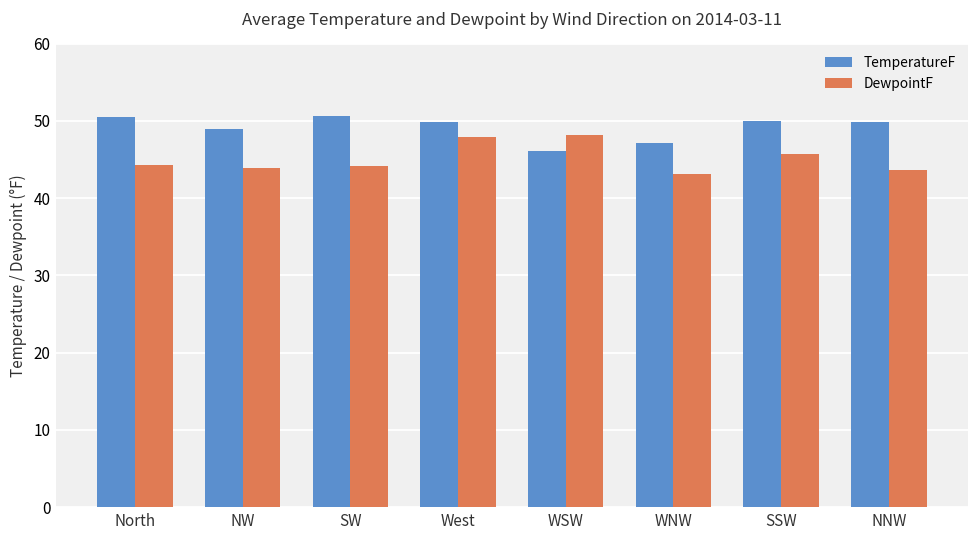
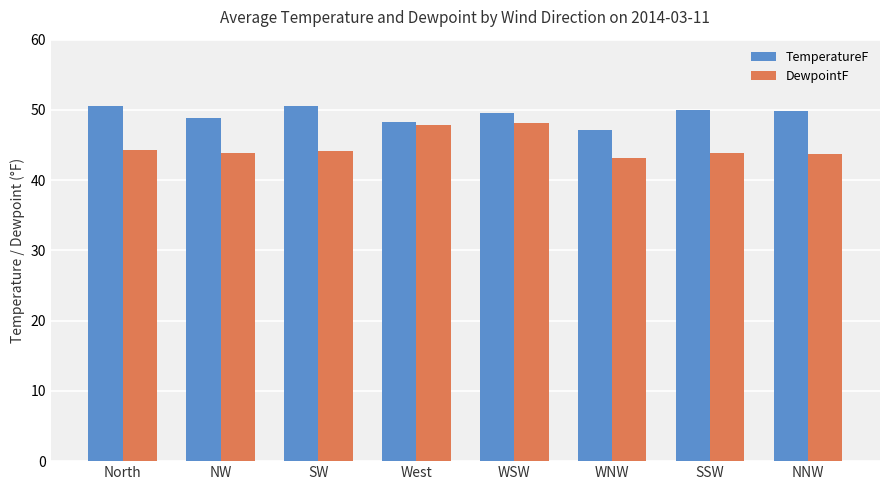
  {
    "TemperatureF": {
      "North": 51,
      "NW": 49,
      "SW": 51,
-     "West": 50,
-     "WSW": 46,
+     "West": 48,
+     "WSW": 50,
      "WNW": 47,
      "SSW": 50,
      "NNW": 50
    },
    "DewpointF": {
      "North": 44,
      "NW": 44,
      "SW": 44,
      "West": 48,
      "WSW": 48,
      "WNW": 43,
-     "SSW": 46,
+     "SSW": 44,
      "NNW": 44
    }
  }
